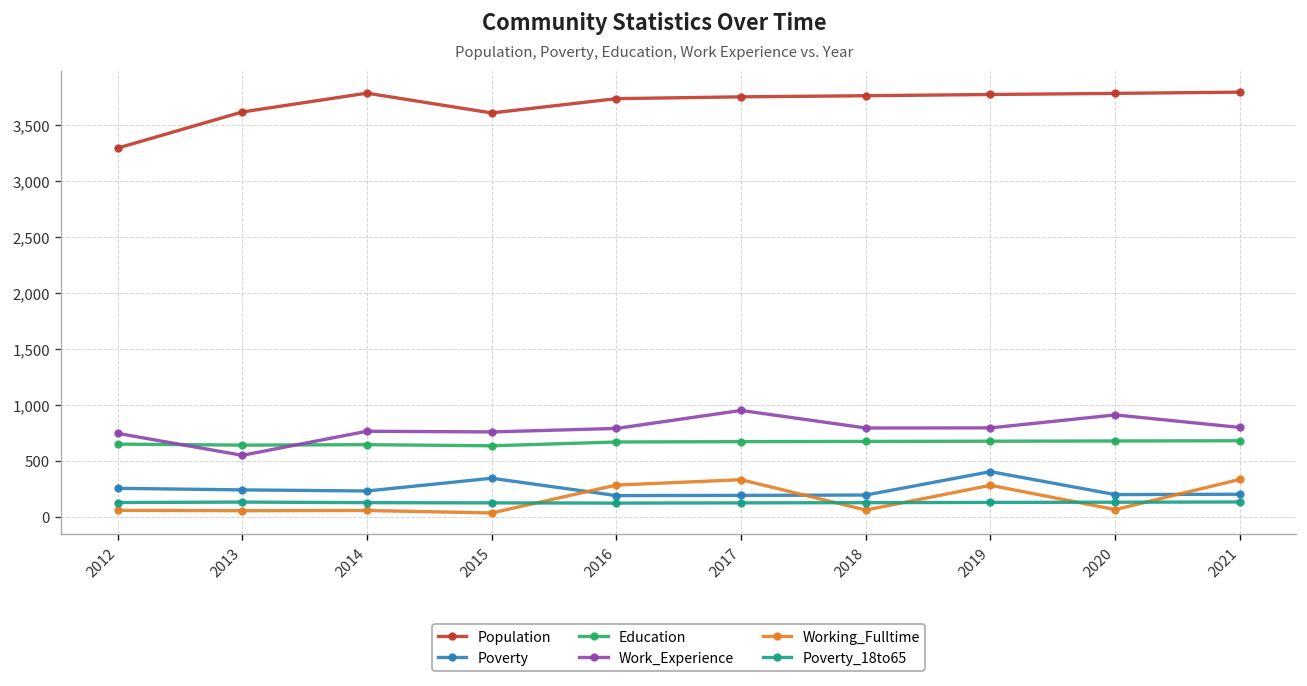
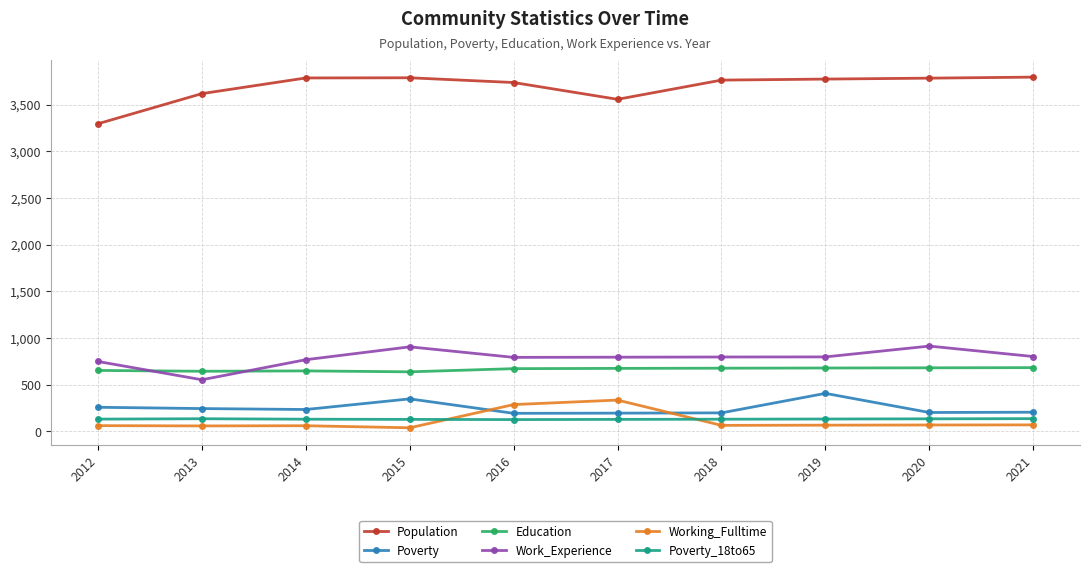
  {
    "Population": {
      "2012": "3,300",
      "2013": "3,600",
      "2014": "3,800",
-     "2015": "3,600",
+     "2015": "3,800",
      "2016": "3,700",
-     "2017": "3,800",
+     "2017": "3,600",
      "2018": "3,800",
      "2019": "3,800",
      "2020": "3,800",
      "2021": "3,800"
    },
    "Poverty": {
      "2012": "300",
      "2013": "200",
      "2014": "200",
      "2015": "300",
      "2016": "200",
      "2017": "200",
      "2018": "200",
      "2019": "400",
      "2020": "200",
      "2021": "200"
    },
    "Work_Experience": {
      "2012": "700",
      "2013": "600",
      "2014": "800",
-     "2015": "800",
+     "2015": "900",
      "2016": "800",
-     "2017": "1,000",
+     "2017": "800",
      "2018": "800",
      "2019": "800",
      "2020": "900",
      "2021": "800"
    },
    "Working_Fulltime": {
      "2012": "100",
      "2013": "100",
      "2014": "100",
      "2015": "0",
      "2016": "300",
      "2017": "300",
      "2018": "100",
-     "2019": "300",
+     "2019": "100",
      "2020": "100",
-     "2021": "300"
+     "2021": "100"
    }
  }
